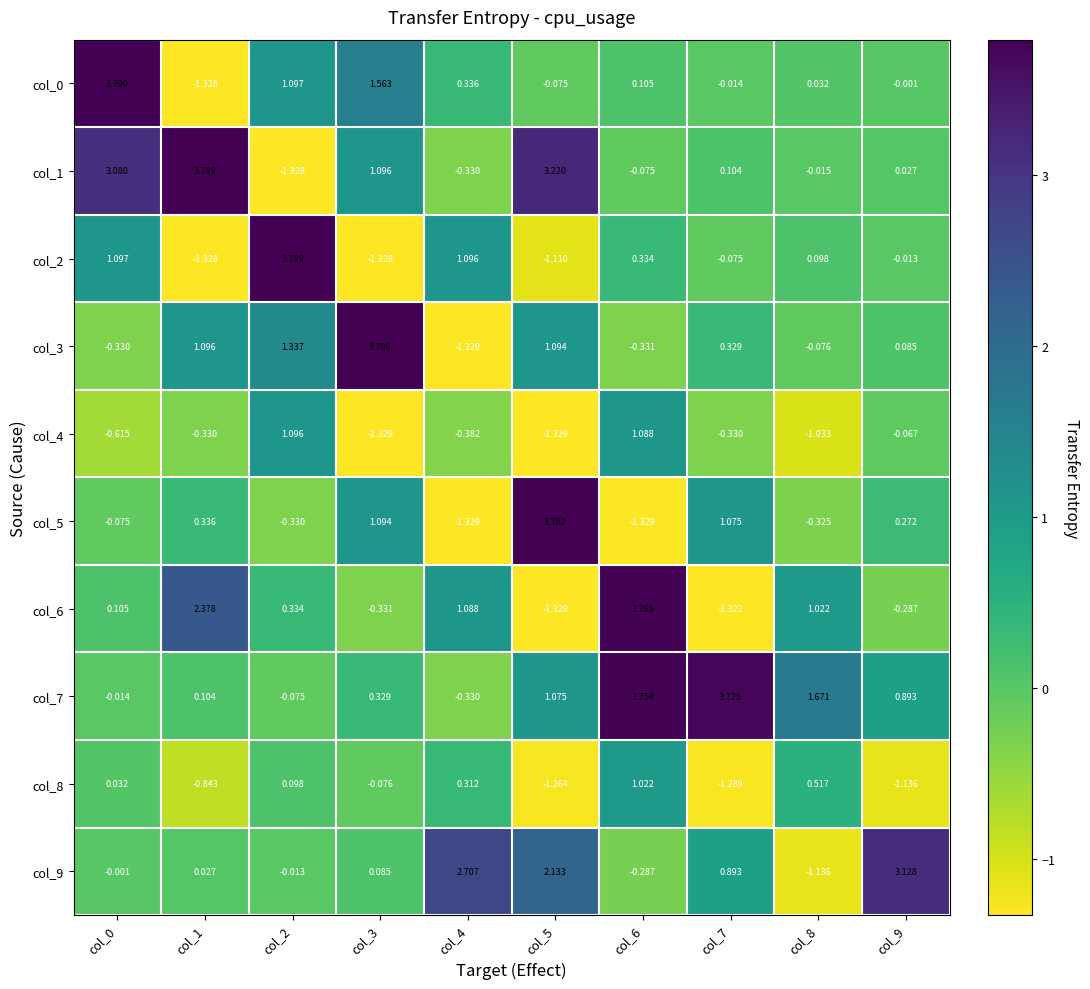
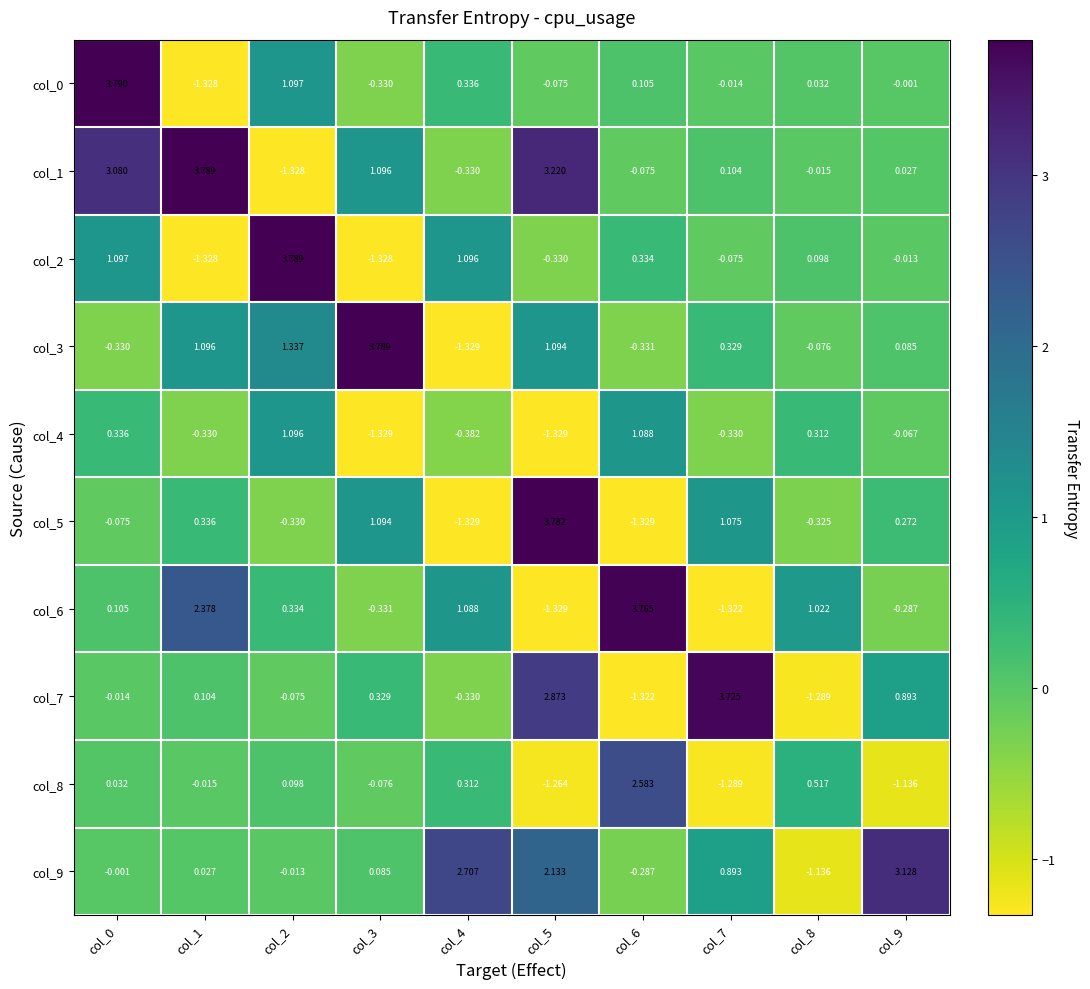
  {
    "col_0": {
      "col_0": 3.790,
      "col_1": -1.328,
      "col_2": 1.097,
-     "col_3": 1.563,
+     "col_3": -0.330,
      "col_4": 0.336,
      "col_5": -0.075,
      "col_6": 0.105,
      "col_7": -0.014,
      "col_8": 0.032,
      "col_9": -0.001
    },
    "col_1": {
      "col_0": 3.080,
      "col_1": 3.789,
      "col_2": -1.328,
      "col_3": 1.096,
      "col_4": -0.330,
      "col_5": 3.220,
      "col_6": -0.075,
      "col_7": 0.104,
      "col_8": -0.015,
      "col_9": 0.027
    },
    "col_2": {
      "col_0": 1.097,
      "col_1": -1.328,
      "col_2": 3.789,
      "col_3": -1.328,
      "col_4": 1.096,
-     "col_5": -1.110,
+     "col_5": -0.330,
      "col_6": 0.334,
      "col_7": -0.075,
      "col_8": 0.098,
      "col_9": -0.013
    },
    "col_3": {
      "col_0": -0.330,
      "col_1": 1.096,
      "col_2": 1.337,
      "col_3": 3.789,
      "col_4": -1.329,
      "col_5": 1.094,
      "col_6": -0.331,
      "col_7": 0.329,
      "col_8": -0.076,
      "col_9": 0.085
    },
    "col_4": {
-     "col_0": -0.615,
+     "col_0": 0.336,
      "col_1": -0.330,
      "col_2": 1.096,
      "col_3": -1.329,
      "col_4": -0.382,
      "col_5": -1.329,
      "col_6": 1.088,
      "col_7": -0.330,
-     "col_8": -1.033,
+     "col_8": 0.312,
      "col_9": -0.067
    },
    "col_5": {
      "col_0": -0.075,
      "col_1": 0.336,
      "col_2": -0.330,
      "col_3": 1.094,
      "col_4": -1.329,
      "col_5": 3.782,
      "col_6": -1.329,
      "col_7": 1.075,
      "col_8": -0.325,
      "col_9": 0.272
    },
    "col_6": {
      "col_0": 0.105,
      "col_1": 2.378,
      "col_2": 0.334,
      "col_3": -0.331,
      "col_4": 1.088,
      "col_5": -1.329,
      "col_6": 3.765,
      "col_7": -1.322,
      "col_8": 1.022,
      "col_9": -0.287
    },
    "col_7": {
      "col_0": -0.014,
      "col_1": 0.104,
      "col_2": -0.075,
      "col_3": 0.329,
      "col_4": -0.330,
-     "col_5": 1.075,
-     "col_6": 3.754,
+     "col_5": 2.873,
+     "col_6": -1.322,
      "col_7": 3.725,
-     "col_8": 1.671,
+     "col_8": -1.289,
      "col_9": 0.893
    },
    "col_8": {
      "col_0": 0.032,
-     "col_1": -0.843,
+     "col_1": -0.015,
      "col_2": 0.098,
      "col_3": -0.076,
      "col_4": 0.312,
      "col_5": -1.264,
-     "col_6": 1.022,
+     "col_6": 2.583,
      "col_7": -1.289,
      "col_8": 0.517,
      "col_9": -1.136
    },
    "col_9": {
      "col_0": -0.001,
      "col_1": 0.027,
      "col_2": -0.013,
      "col_3": 0.085,
      "col_4": 2.707,
      "col_5": 2.133,
      "col_6": -0.287,
      "col_7": 0.893,
      "col_8": -1.136,
      "col_9": 3.128
    }
  }
